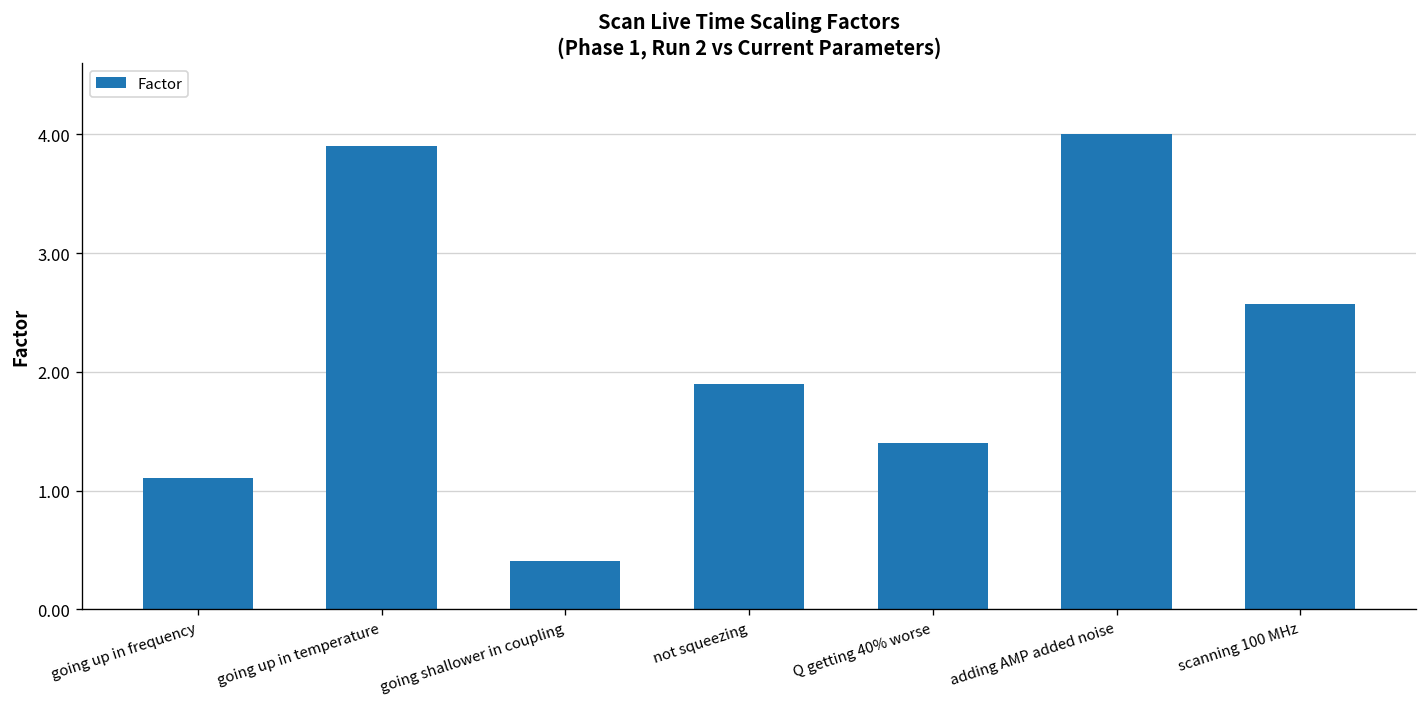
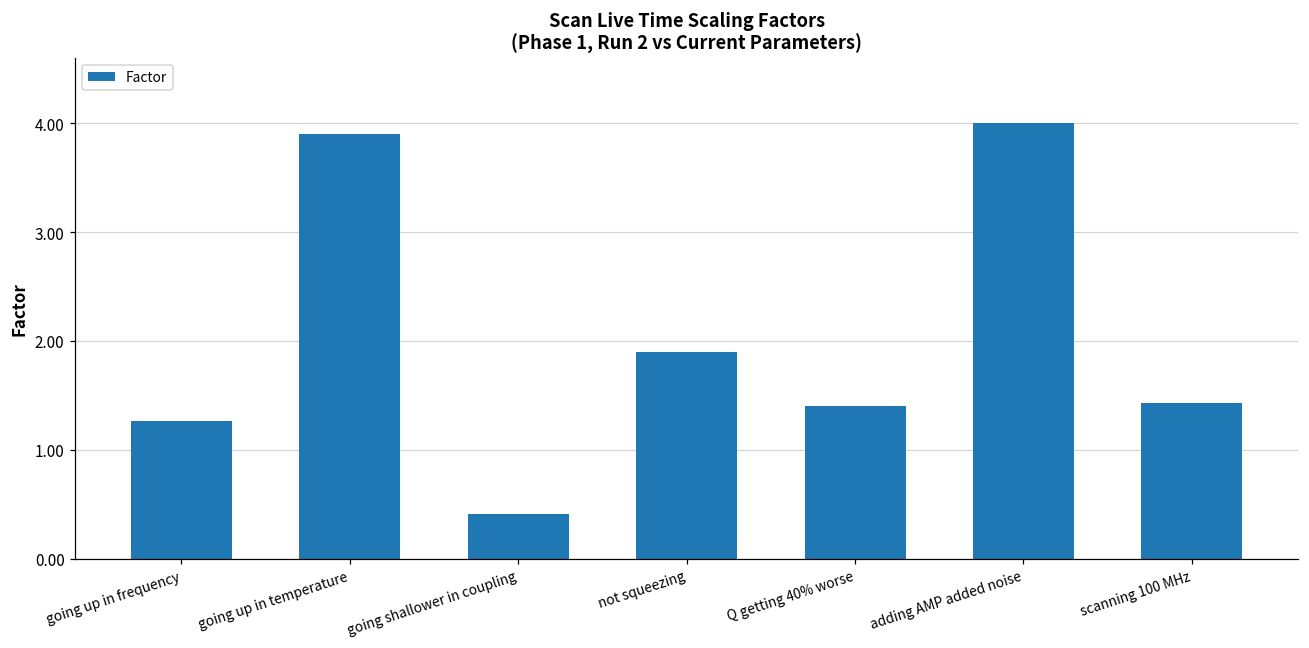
  {
-   "going up in frequency": 1.1,
+   "going up in frequency": 1.3,
    "going up in temperature": 3.9,
    "going shallower in coupling": 0.4,
    "not squeezing": 1.9,
    "Q getting 40% worse": 1.4,
    "adding AMP added noise": 4.0,
-   "scanning 100 MHz": 2.6
+   "scanning 100 MHz": 1.4
  }
